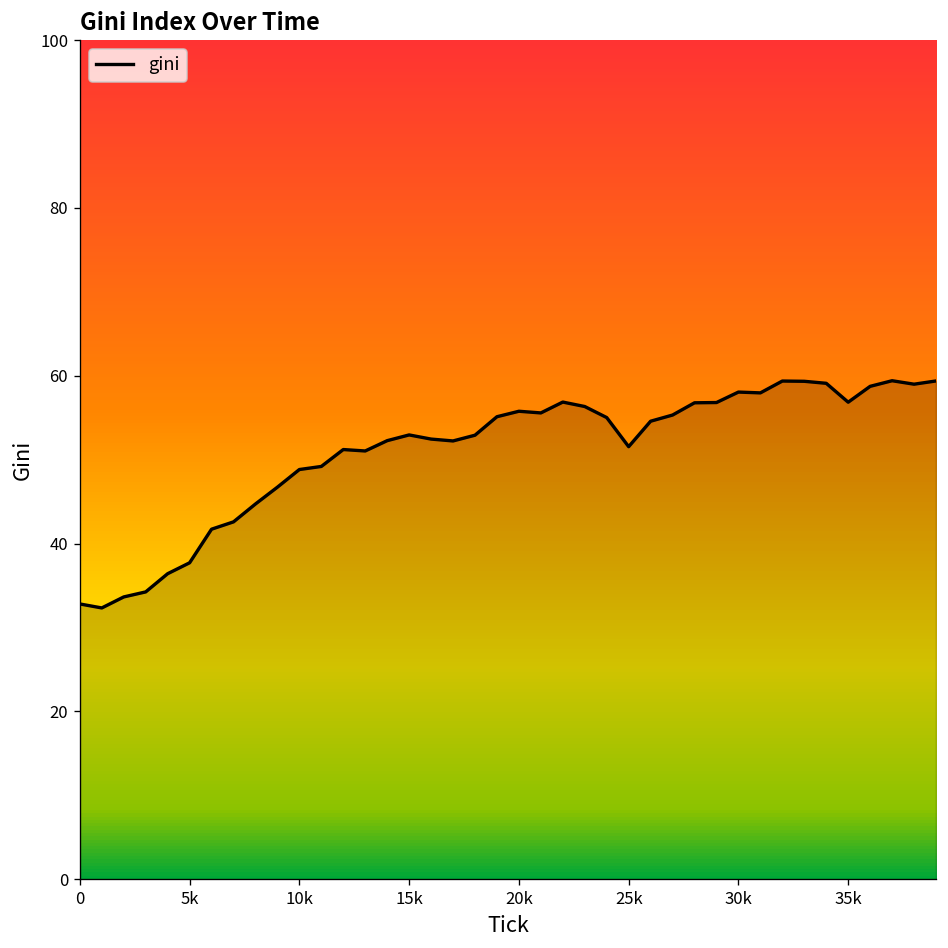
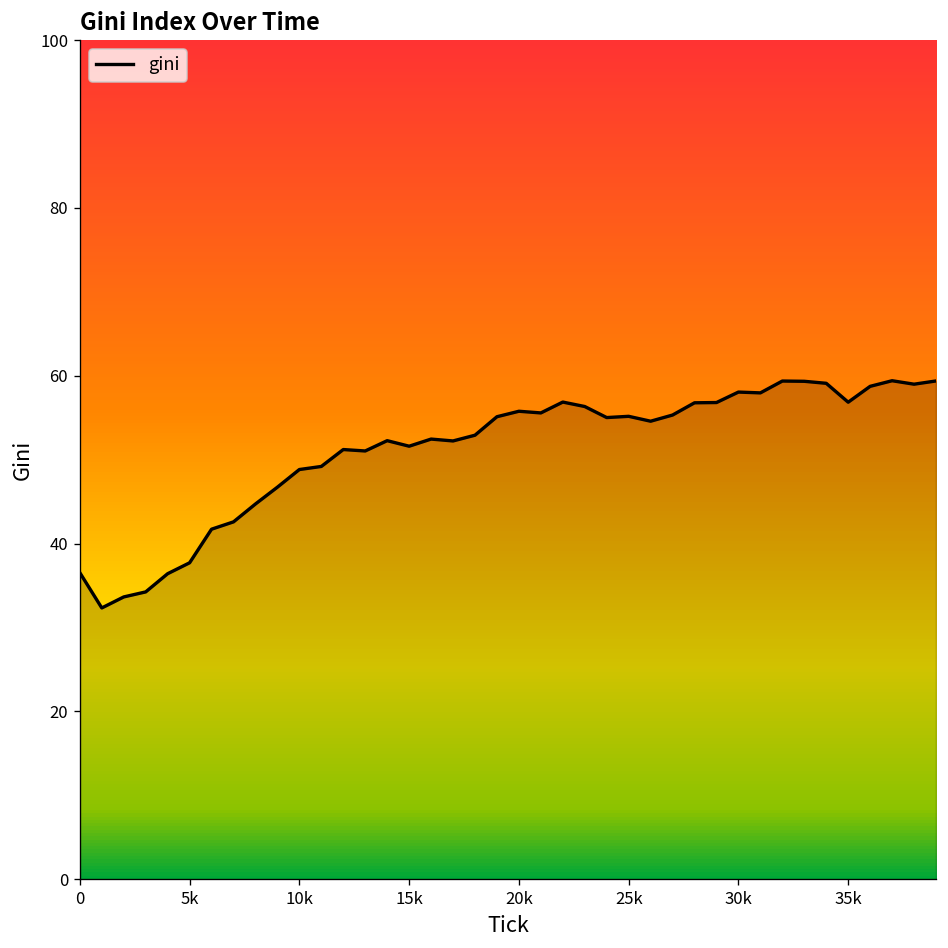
  {
-   "0": 33,
+   "0": 37,
    "5k": 38,
    "10k": 49,
-   "15k": 53,
+   "15k": 52,
    "20k": 56,
-   "25k": 52,
+   "25k": 55,
    "30k": 58,
    "35k": 57
  }
